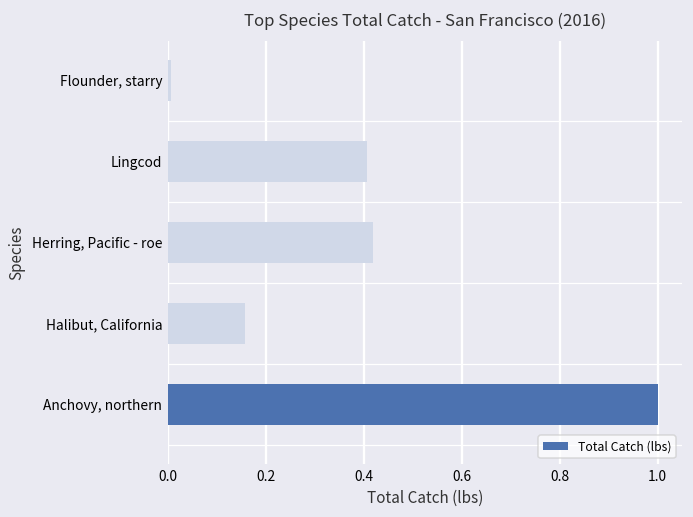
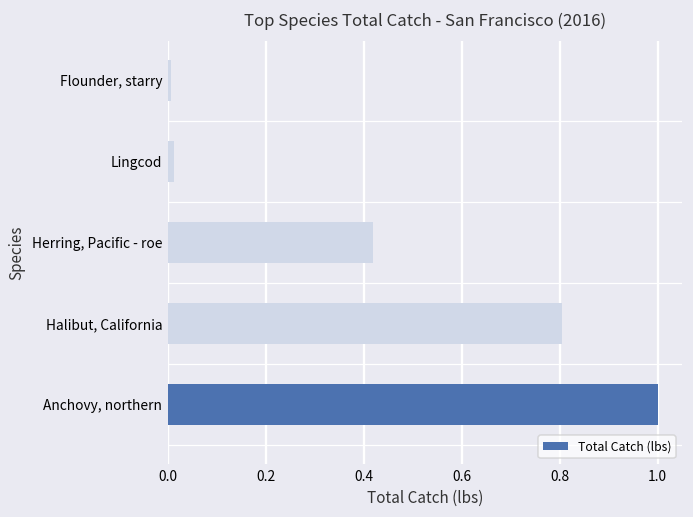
  {
    "Flounder, starry": 0.01,
-   "Lingcod": 0.41,
+   "Lingcod": 0.01,
    "Herring, Pacific - roe": 0.42,
-   "Halibut, California": 0.16,
+   "Halibut, California": 0.80,
    "Anchovy, northern": 1.00
  }
